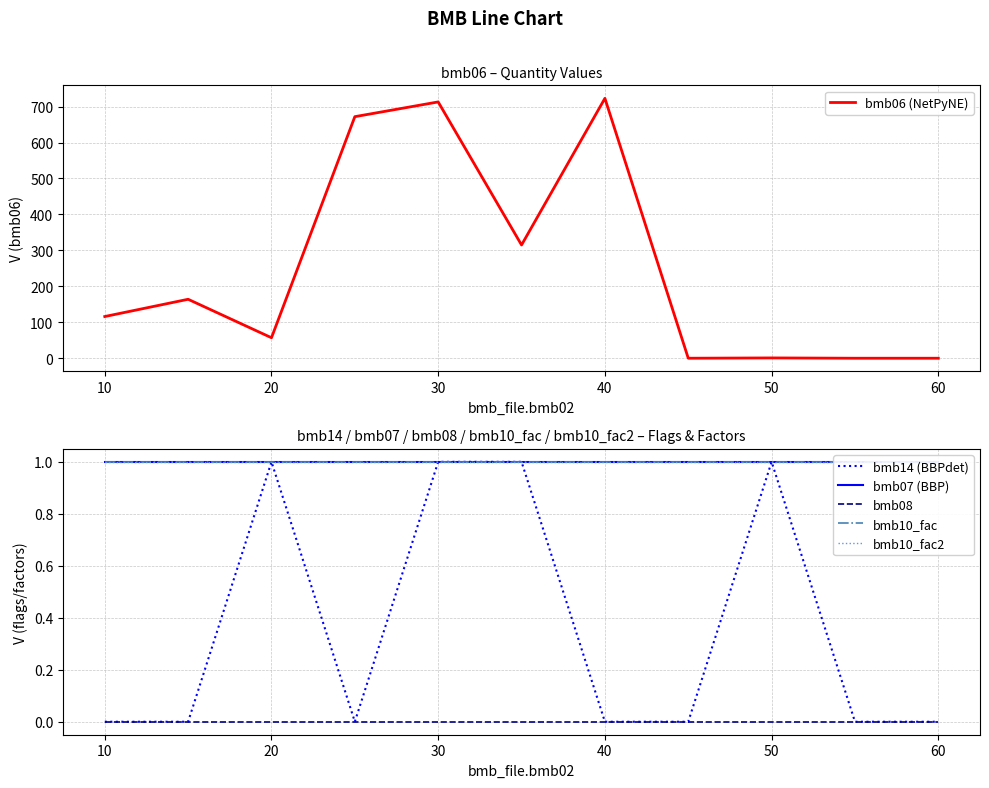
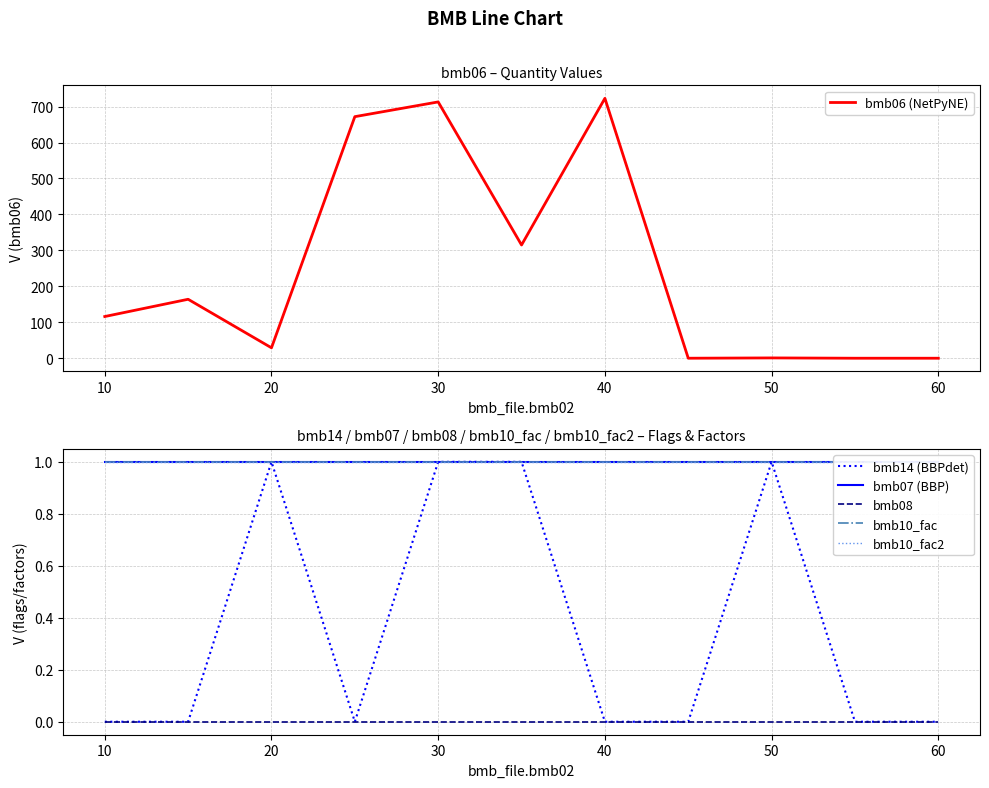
  {
    "bmb06 – Quantity Values": {
      "10": 120,
-     "20": 60,
+     "20": 30,
      "30": 710,
      "40": 720,
      "50": 0,
      "60": 0
    },
    "bmb14 / bmb07 / bmb08 / bmb10_fac / bmb10_fac2 – Flags & Factors": {
      "bmb10_fac2": {
        "10": 1.00,
        "40": 1.00
      },
      "bmb08": {
        "20": 0.00,
        "30": 0.00,
        "50": 0.00
      }
    }
  }
